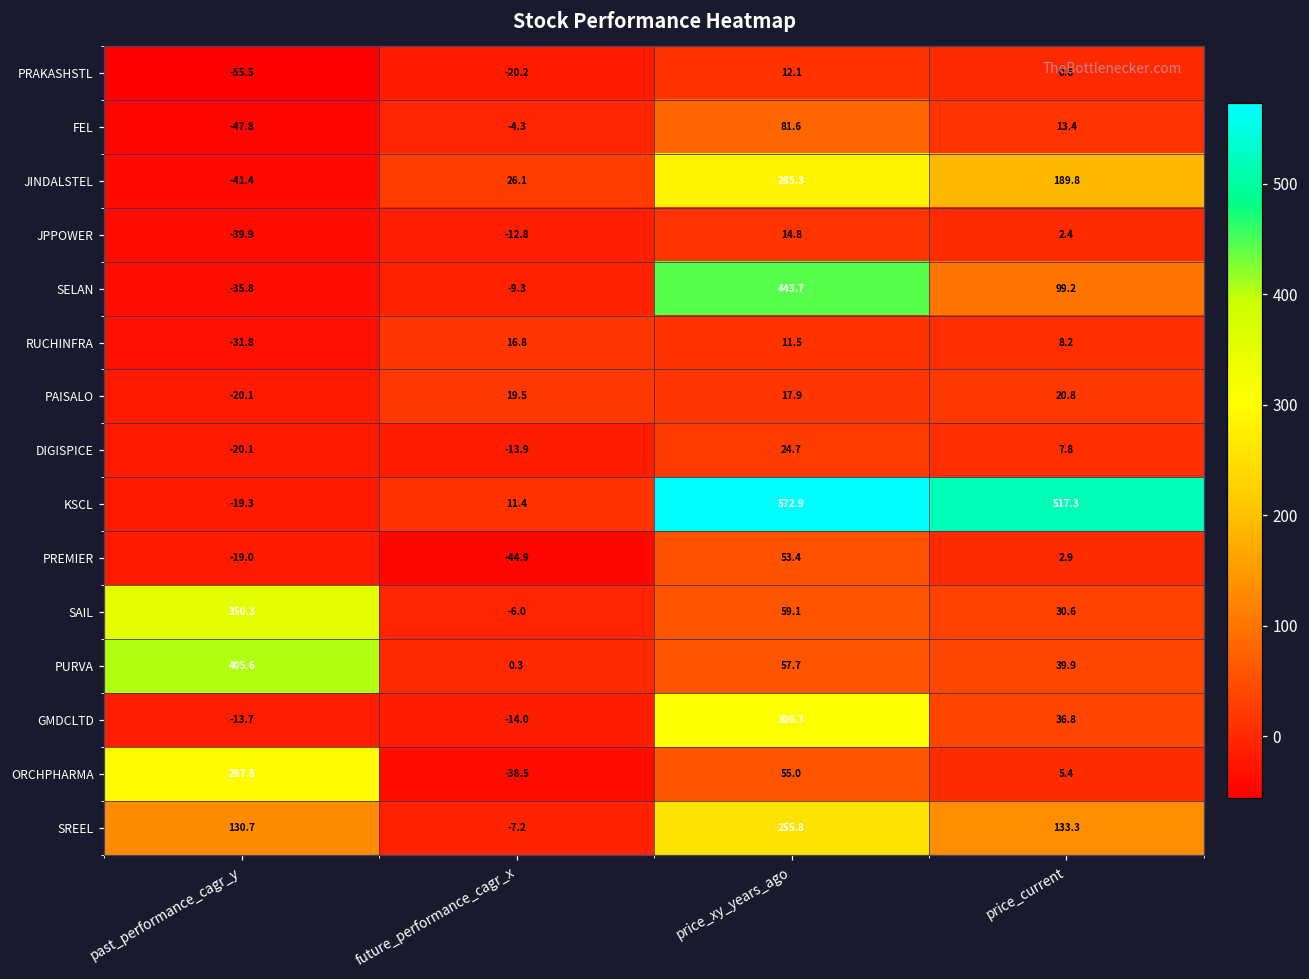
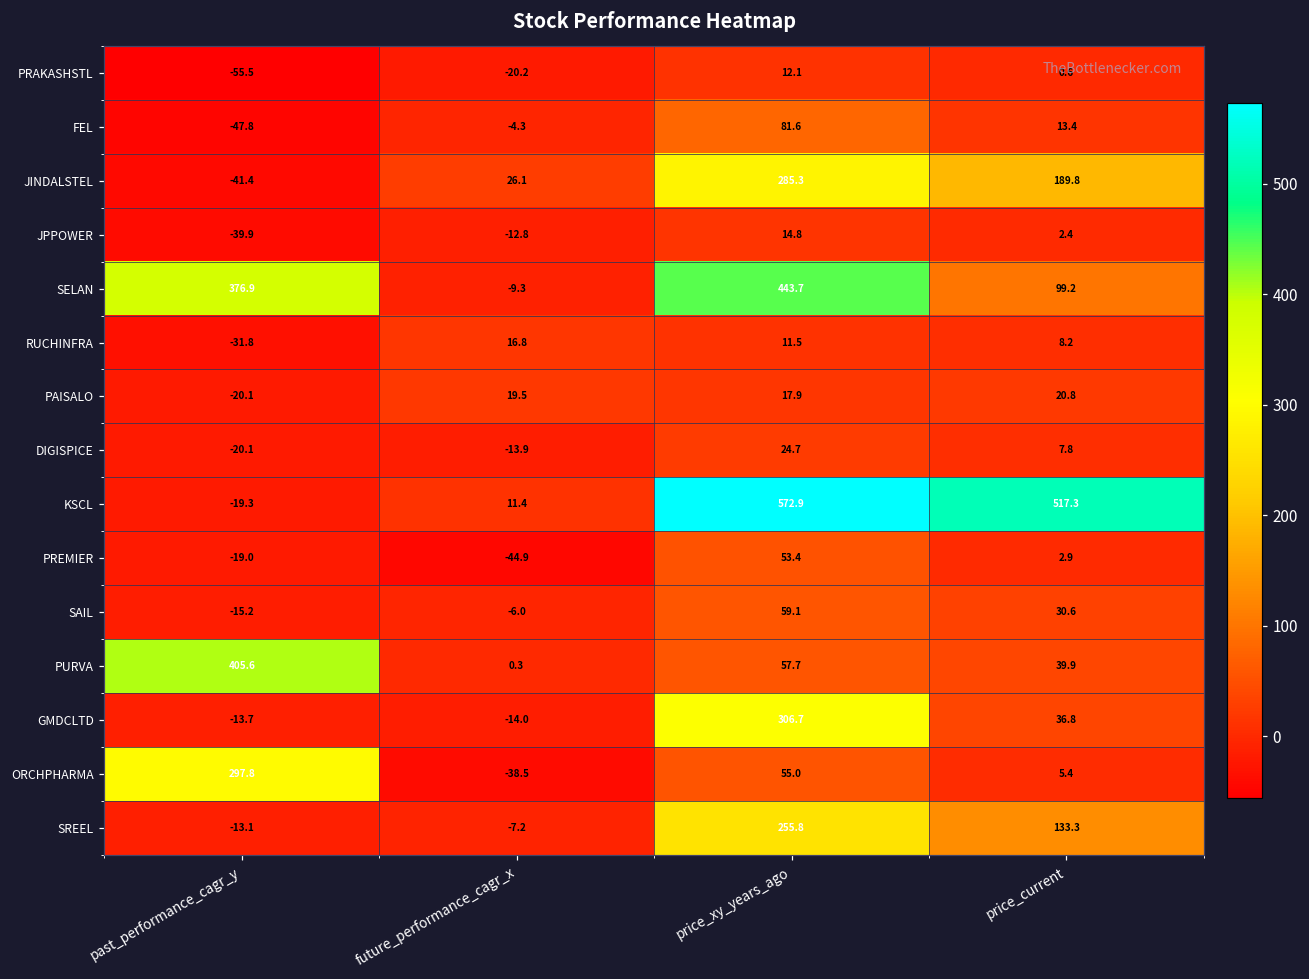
  {
    "PRAKASHSTL": {
      "past_performance_cagr_y": -55.5,
      "future_performance_cagr_x": -20.2,
      "price_xy_years_ago": 12.1
    },
    "FEL": {
      "past_performance_cagr_y": -47.8,
      "future_performance_cagr_x": -4.3,
      "price_xy_years_ago": 81.6,
      "price_current": 13.4
    },
    "JINDALSTEL": {
      "past_performance_cagr_y": -41.4,
      "future_performance_cagr_x": 26.1,
      "price_xy_years_ago": 285.3,
      "price_current": 189.8
    },
    "JPPOWER": {
      "past_performance_cagr_y": -39.9,
      "future_performance_cagr_x": -12.8,
      "price_xy_years_ago": 14.8,
      "price_current": 2.4
    },
    "SELAN": {
-     "past_performance_cagr_y": -35.8,
+     "past_performance_cagr_y": 376.9,
      "future_performance_cagr_x": -9.3,
      "price_xy_years_ago": 443.7,
      "price_current": 99.2
    },
    "RUCHINFRA": {
      "past_performance_cagr_y": -31.8,
      "future_performance_cagr_x": 16.8,
      "price_xy_years_ago": 11.5,
      "price_current": 8.2
    },
    "PAISALO": {
      "past_performance_cagr_y": -20.1,
      "future_performance_cagr_x": 19.5,
      "price_xy_years_ago": 17.9,
      "price_current": 20.8
    },
    "DIGISPICE": {
      "past_performance_cagr_y": -20.1,
      "future_performance_cagr_x": -13.9,
      "price_xy_years_ago": 24.7,
      "price_current": 7.8
    },
    "KSCL": {
      "past_performance_cagr_y": -19.3,
      "future_performance_cagr_x": 11.4,
      "price_xy_years_ago": 572.9,
      "price_current": 517.3
    },
    "PREMIER": {
      "past_performance_cagr_y": -19.0,
      "future_performance_cagr_x": -44.9,
      "price_xy_years_ago": 53.4,
      "price_current": 2.9
    },
    "SAIL": {
-     "past_performance_cagr_y": 350.3,
+     "past_performance_cagr_y": -15.2,
      "future_performance_cagr_x": -6.0,
      "price_xy_years_ago": 59.1,
      "price_current": 30.6
    },
    "PURVA": {
      "past_performance_cagr_y": 405.6,
      "future_performance_cagr_x": 0.3,
      "price_xy_years_ago": 57.7,
      "price_current": 39.9
    },
    "GMDCLTD": {
      "past_performance_cagr_y": -13.7,
      "future_performance_cagr_x": -14.0,
      "price_xy_years_ago": 306.7,
      "price_current": 36.8
    },
    "ORCHPHARMA": {
      "past_performance_cagr_y": 297.8,
      "future_performance_cagr_x": -38.5,
      "price_xy_years_ago": 55.0,
      "price_current": 5.4
    },
    "SREEL": {
-     "past_performance_cagr_y": 130.7,
+     "past_performance_cagr_y": -13.1,
      "future_performance_cagr_x": -7.2,
      "price_xy_years_ago": 255.8,
      "price_current": 133.3
    }
  }
